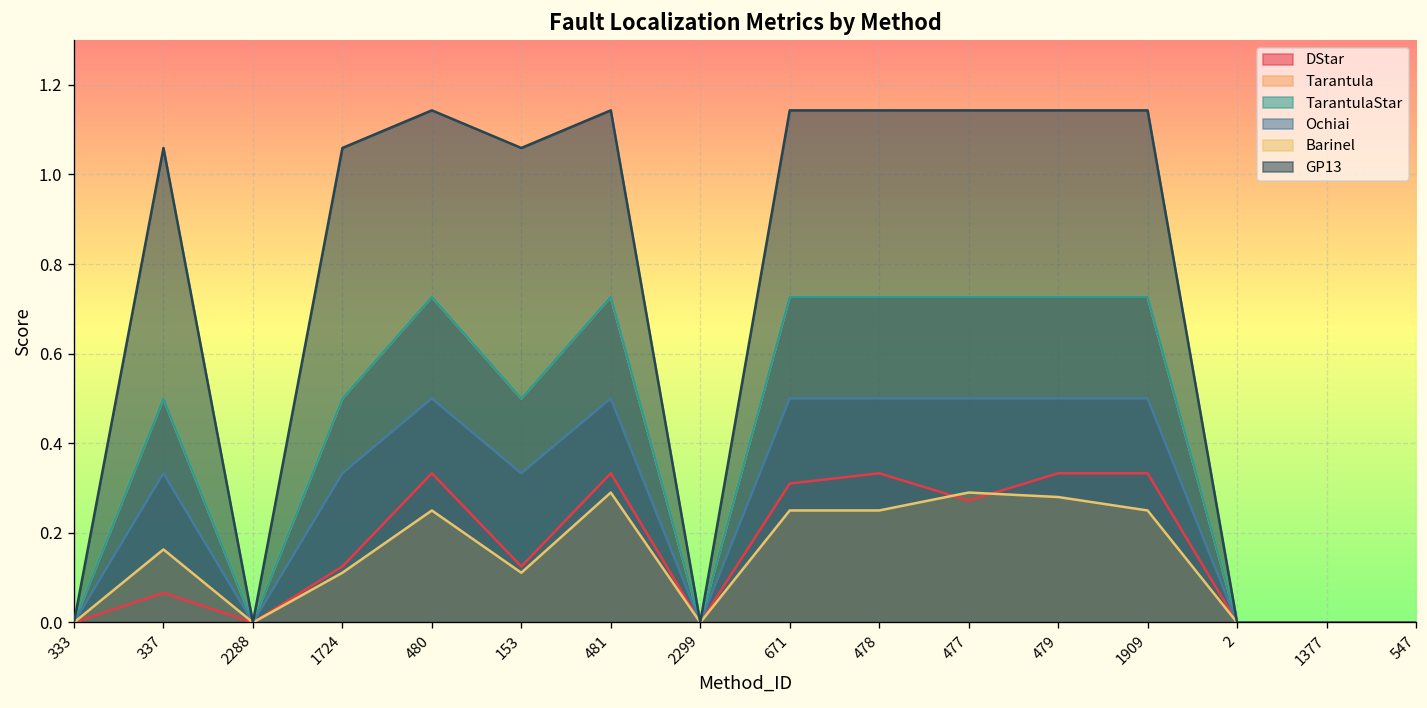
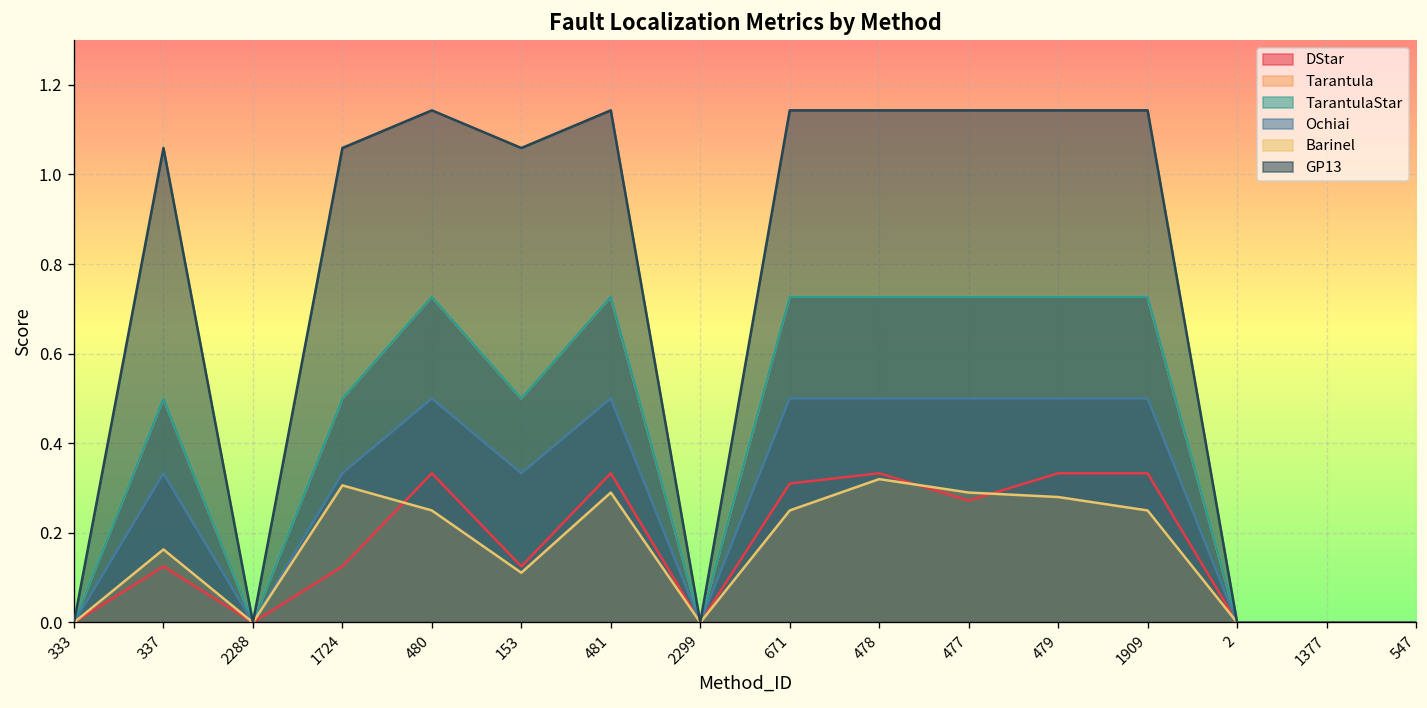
  {
    "DStar": {
-     "337": 0.07,
+     "337": 0.13,
      "1724": 0.13,
      "480": 0.33,
      "153": 0.13,
      "481": 0.33,
      "671": 0.31,
      "478": 0.33,
      "477": 0.27,
      "479": 0.33,
      "1909": 0.33
    },
    "Barinel": {
      "337": 0.16,
-     "1724": 0.11,
+     "1724": 0.31,
      "480": 0.25,
      "153": 0.11,
      "481": 0.29,
      "671": 0.25,
-     "478": 0.25,
+     "478": 0.32,
      "477": 0.29,
      "479": 0.28,
      "1909": 0.25
    },
    "GP13": {
      "337": 1.06,
      "1724": 1.06,
      "480": 1.14,
      "153": 1.06,
      "481": 1.14,
      "671": 1.14,
      "478": 1.14,
      "477": 1.14,
      "479": 1.14,
      "1909": 1.14
    }
  }
